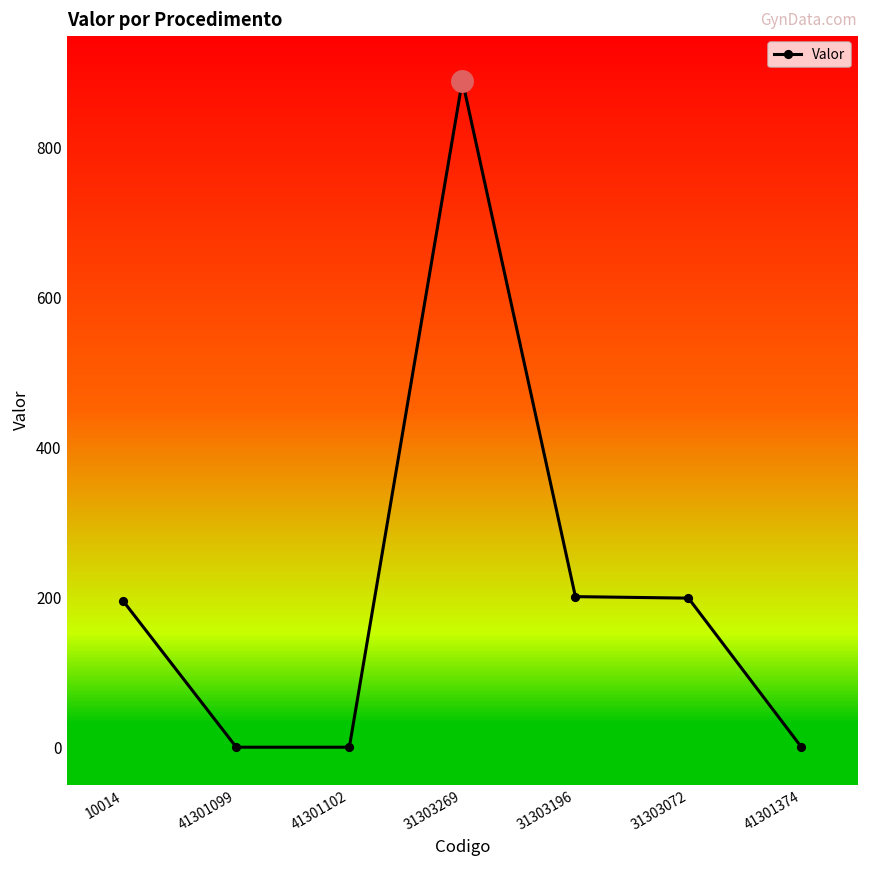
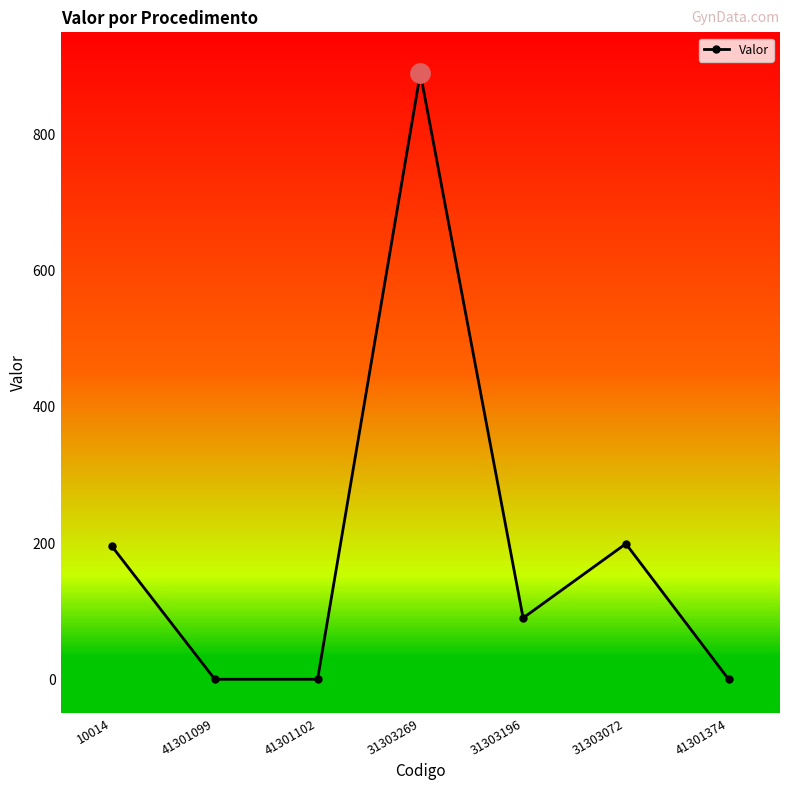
  {
    "Valor": {
      "10014": 200,
      "41301099": 0,
      "41301102": 0,
-     "31303196": 200,
+     "31303196": 90,
      "31303072": 200,
      "41301374": 0
    }
  }
